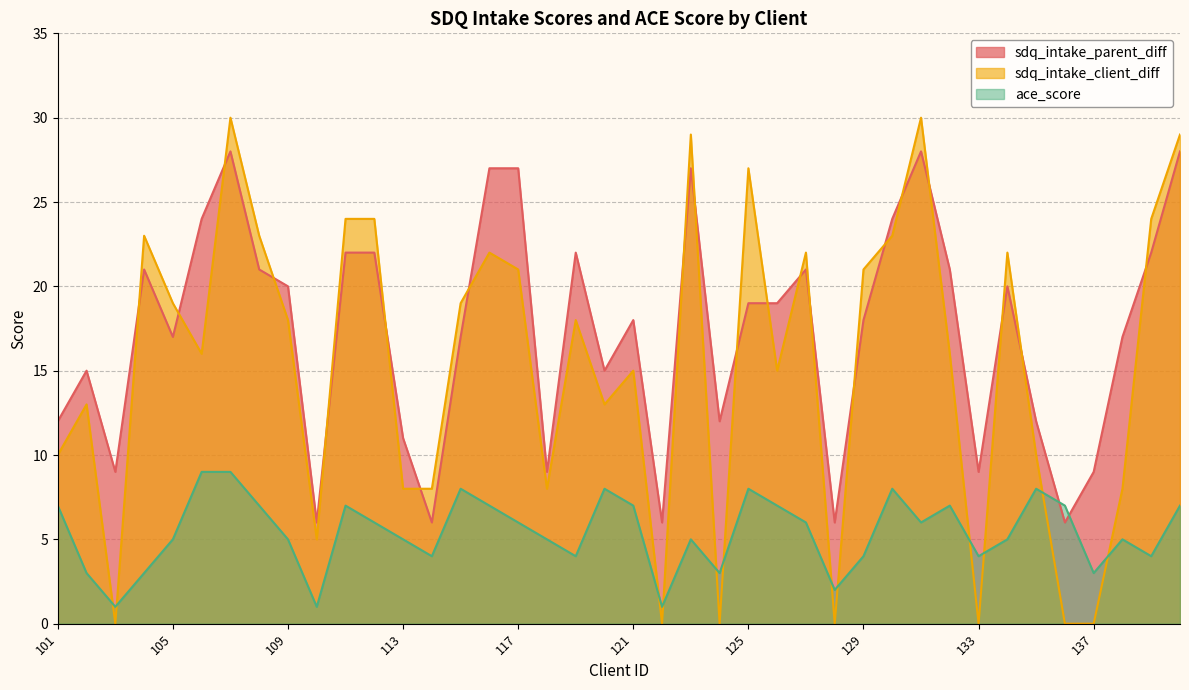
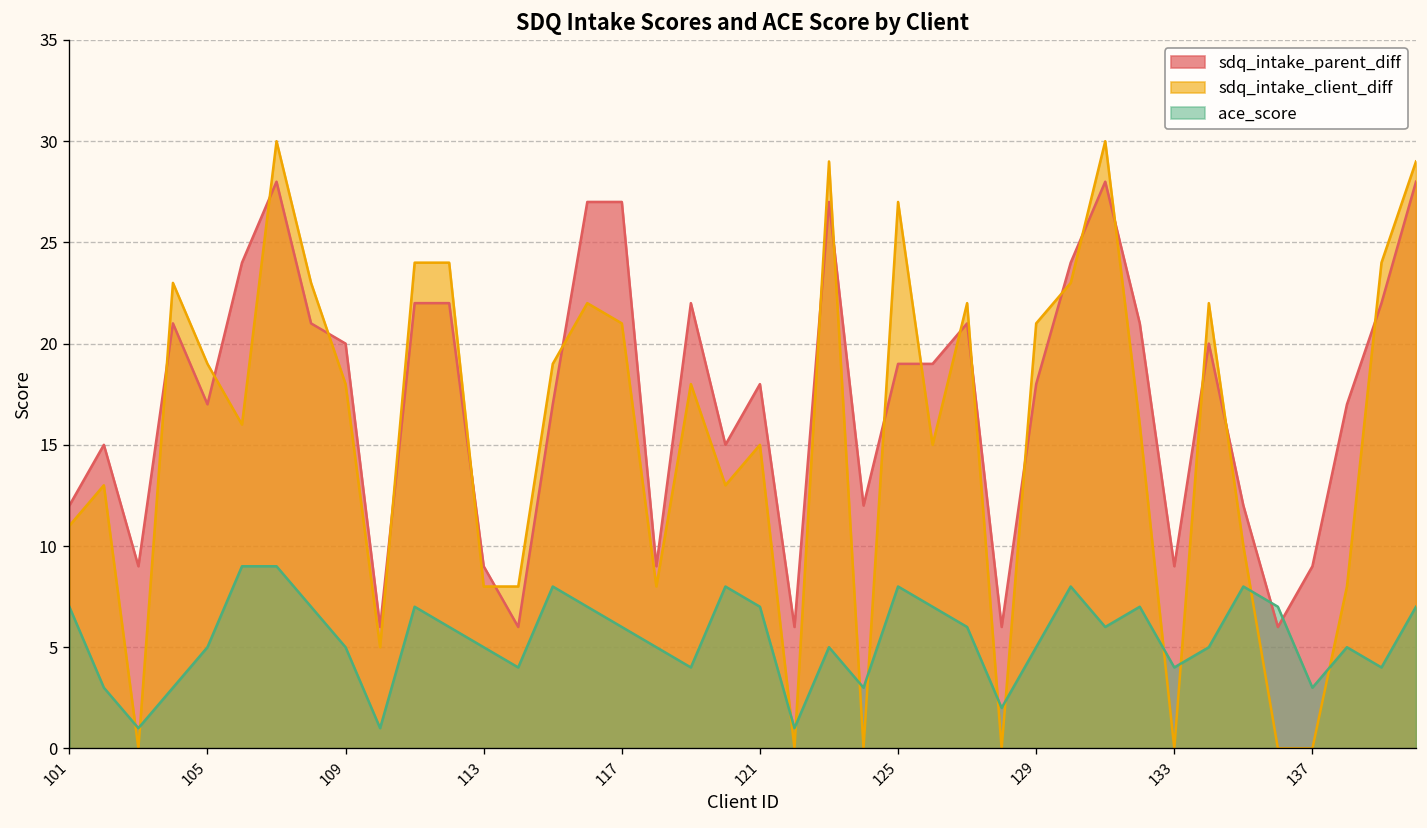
  {
    "sdq_intake_parent_diff": {
      "101": 12,
      "105": 17,
      "109": 20,
-     "113": 11,
+     "113": 9,
      "117": 27,
      "121": 18,
      "125": 19,
      "129": 18,
      "133": 9,
      "137": 9
    },
    "sdq_intake_client_diff": {
-     "101": 10,
+     "101": 11,
      "105": 19,
      "109": 18,
      "113": 8,
      "117": 21,
      "121": 15,
      "125": 27,
      "129": 21,
      "133": 0,
      "137": 0
    },
    "ace_score": {
      "101": 7,
      "105": 5,
      "109": 5,
      "113": 5,
      "117": 6,
      "121": 7,
      "125": 8,
-     "129": 4,
+     "129": 5,
      "133": 4,
      "137": 3
    }
  }
